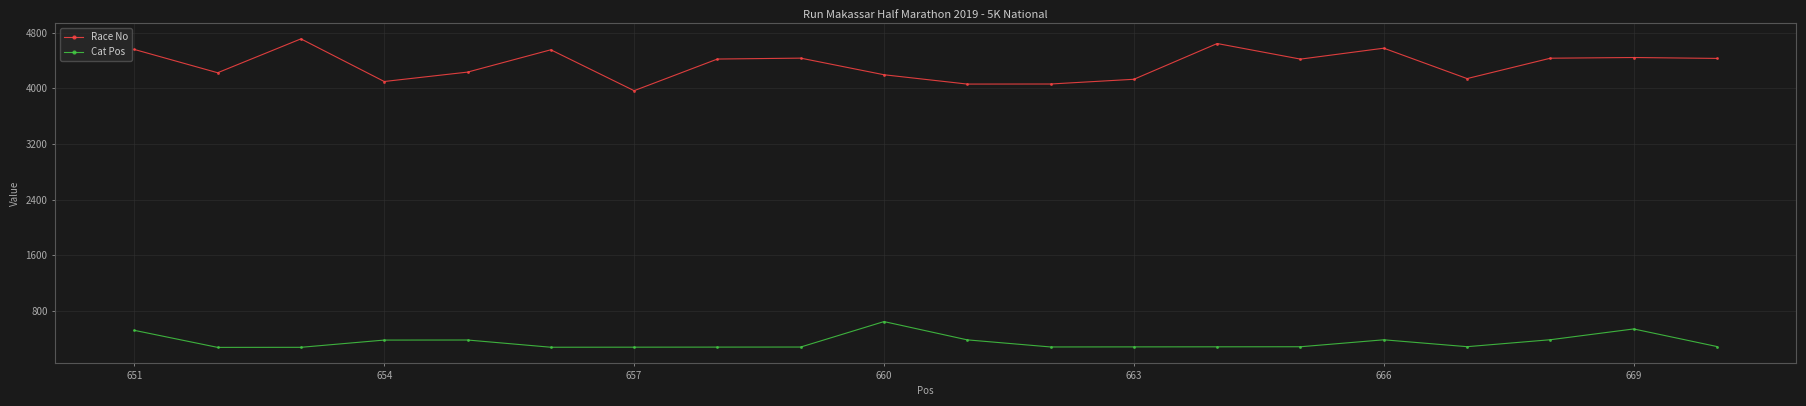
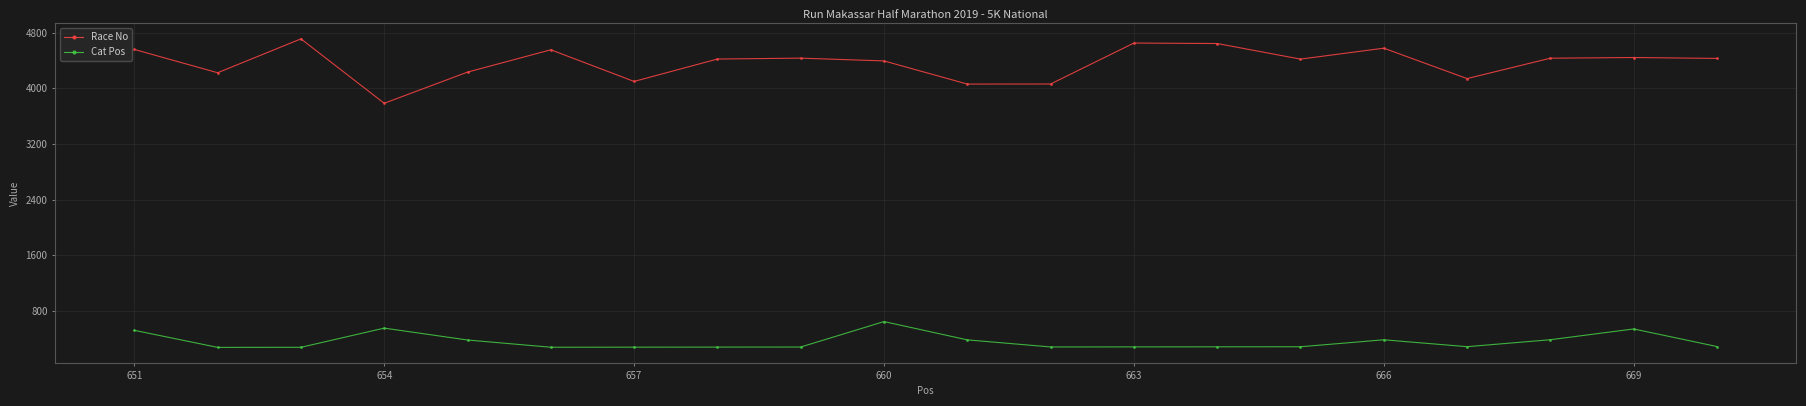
  {
    "Race No": {
      "651": 4600,
-     "654": 4100,
-     "657": 4000,
-     "660": 4200,
-     "663": 4100,
+     "654": 3800,
+     "657": 4100,
+     "660": 4400,
+     "663": 4700,
      "666": 4600,
      "669": 4400
    },
    "Cat Pos": {
      "651": 500,
-     "654": 400,
+     "654": 600,
      "657": 300,
      "660": 600,
      "663": 300,
      "666": 400,
      "669": 500
    }
  }
